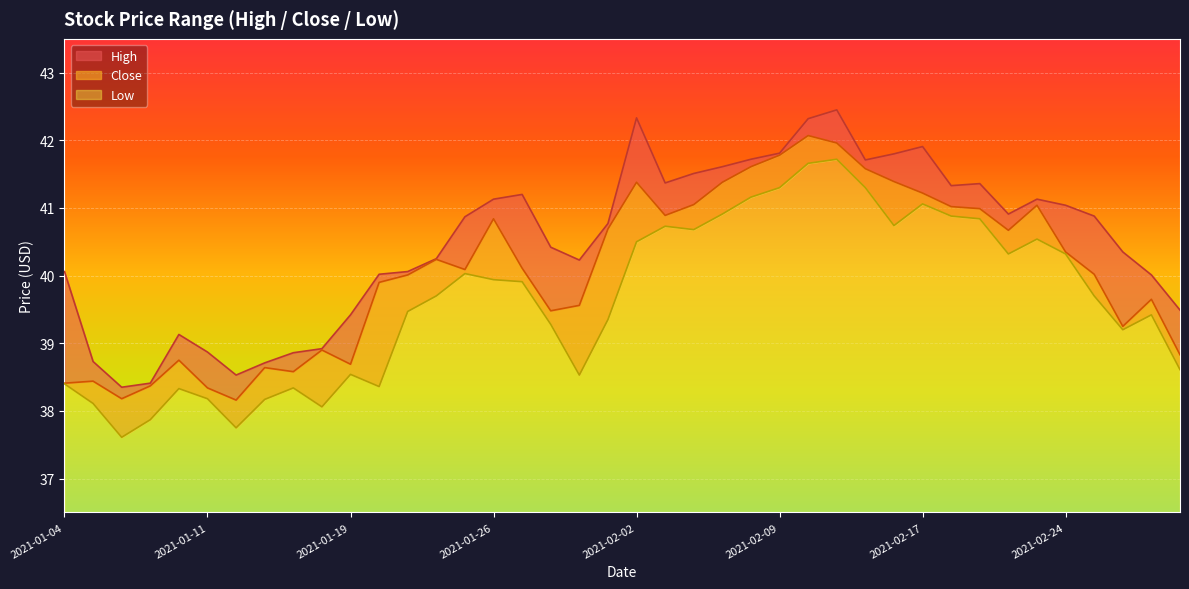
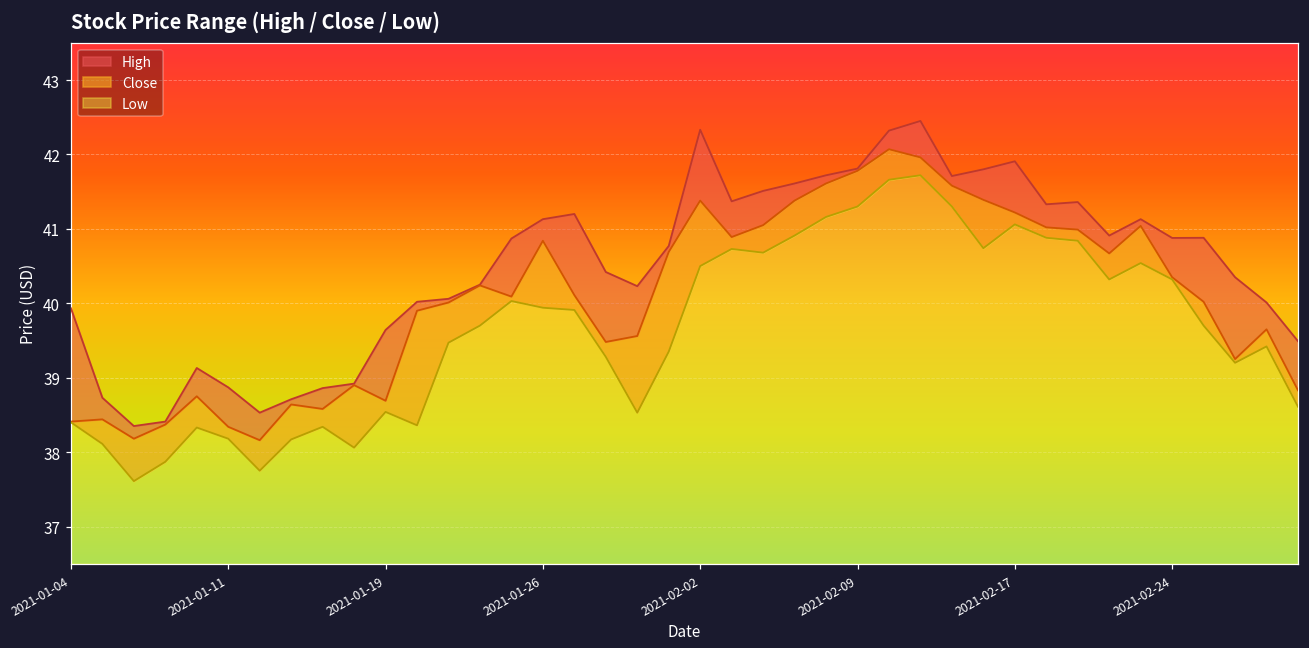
  {
    "High": {
-     "2021-01-04": 40.1,
+     "2021-01-04": 39.9,
      "2021-01-11": 38.9,
-     "2021-01-19": 39.4,
+     "2021-01-19": 39.6,
      "2021-01-26": 41.1,
      "2021-02-02": 42.3,
      "2021-02-17": 41.9,
-     "2021-02-24": 41.0
+     "2021-02-24": 40.9
    }
  }
